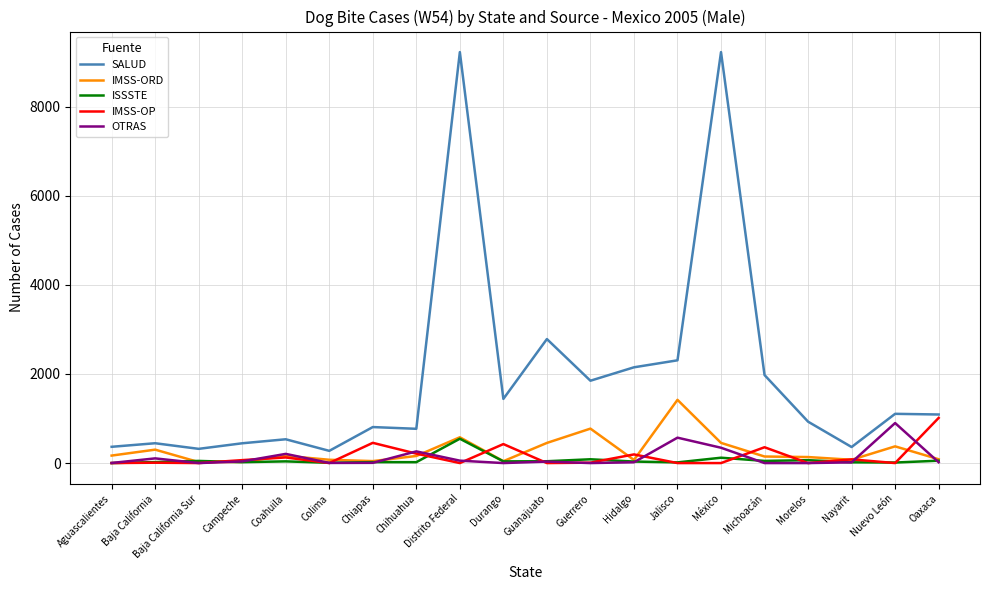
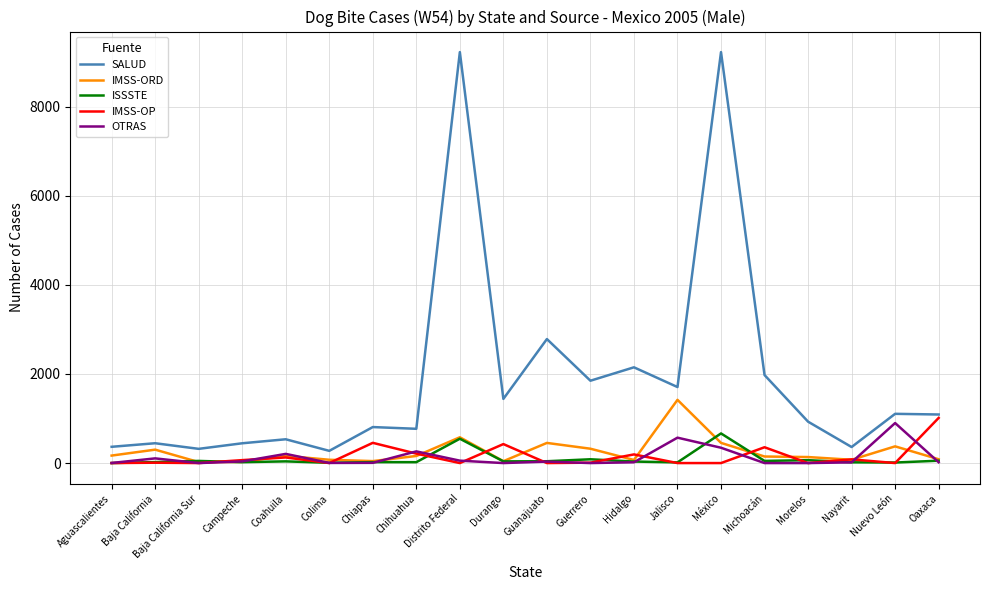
  {
    "SALUD": {
      "Aguascalientes": 400,
      "Baja California": 400,
      "Baja California Sur": 300,
      "Campeche": 400,
      "Coahuila": 500,
      "Colima": 300,
      "Chiapas": 800,
      "Chihuahua": 800,
      "Distrito Federal": 9200,
      "Durango": 1400,
      "Guanajuato": 2800,
      "Guerrero": 1800,
      "Hidalgo": 2100,
-     "Jalisco": 2300,
+     "Jalisco": 1700,
      "México": 9200,
      "Michoacán": 2000,
      "Morelos": 900,
      "Nayarit": 400,
      "Nuevo León": 1100,
      "Oaxaca": 1100
    },
    "IMSS-ORD": {
      "Aguascalientes": 200,
      "Baja California": 300,
      "Colima": 100,
      "Guanajuato": 500,
-     "Guerrero": 800,
+     "Guerrero": 300,
      "Jalisco": 1400,
      "México": 500,
      "Michoacán": 100,
      "Morelos": 100,
      "Nuevo León": 400
    },
    "ISSSTE": {
      "Coahuila": 0,
      "Chihuahua": 0,
      "Guerrero": 100,
-     "México": 100,
+     "México": 700,
      "Morelos": 100
    },
    "IMSS-OP": {
      "Chiapas": 500,
      "Durango": 400,
      "Hidalgo": 200,
      "México": 0,
      "Michoacán": 400,
      "Oaxaca": 1000
    },
    "OTRAS": {
      "Baja California": 100,
      "Jalisco": 600,
      "México": 300,
      "Nuevo León": 900
    }
  }
